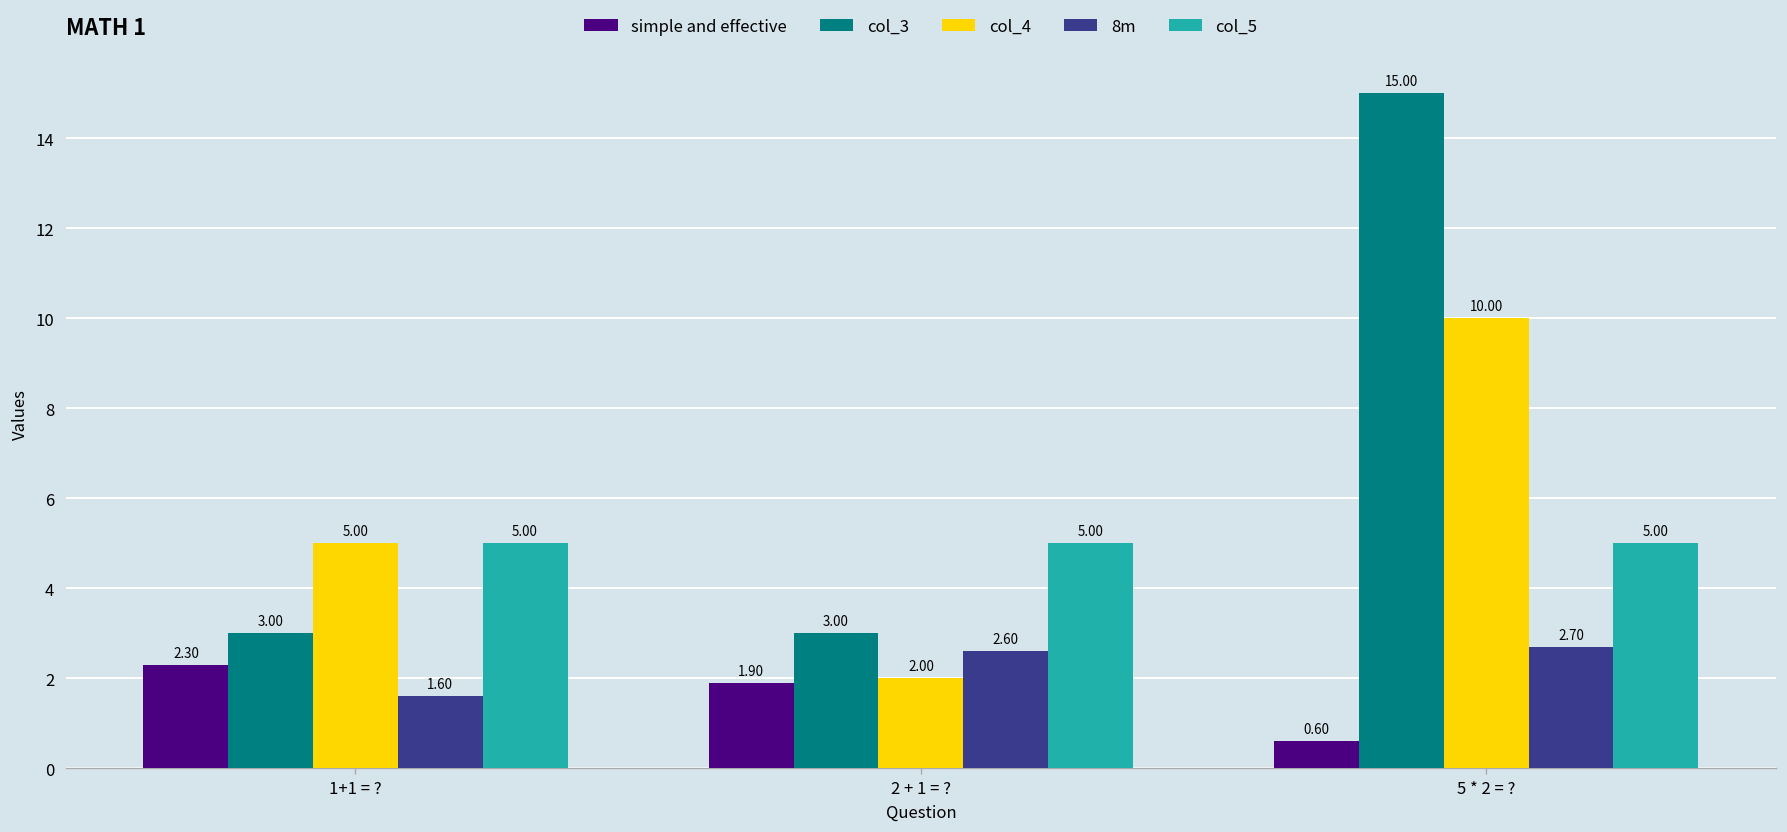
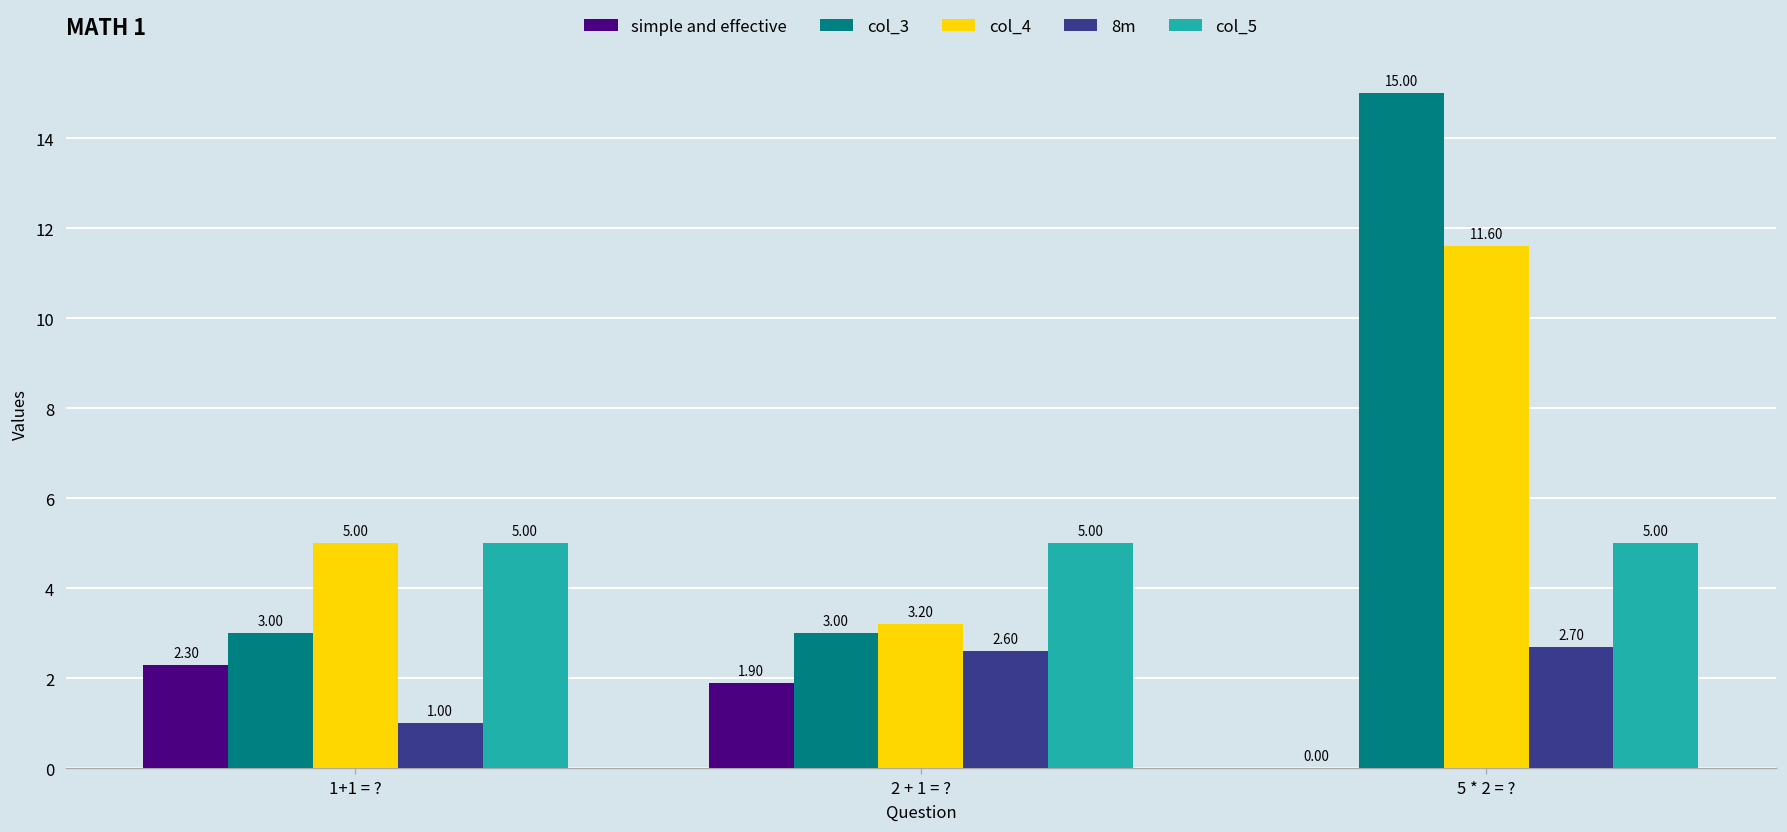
  {
    "simple and effective": {
      "1+1 = ?": 2.30,
      "2 + 1 = ?": 1.90,
-     "5 * 2 = ?": 0.60
+     "5 * 2 = ?": 0.00
    },
    "col_3": {
      "1+1 = ?": 3.00,
      "2 + 1 = ?": 3.00,
      "5 * 2 = ?": 15.00
    },
    "col_4": {
      "1+1 = ?": 5.00,
-     "2 + 1 = ?": 2.00,
-     "5 * 2 = ?": 10.00
+     "2 + 1 = ?": 3.20,
+     "5 * 2 = ?": 11.60
    },
    "8m": {
-     "1+1 = ?": 1.60,
+     "1+1 = ?": 1.00,
      "2 + 1 = ?": 2.60,
      "5 * 2 = ?": 2.70
    },
    "col_5": {
      "1+1 = ?": 5.00,
      "2 + 1 = ?": 5.00,
      "5 * 2 = ?": 5.00
    }
  }
